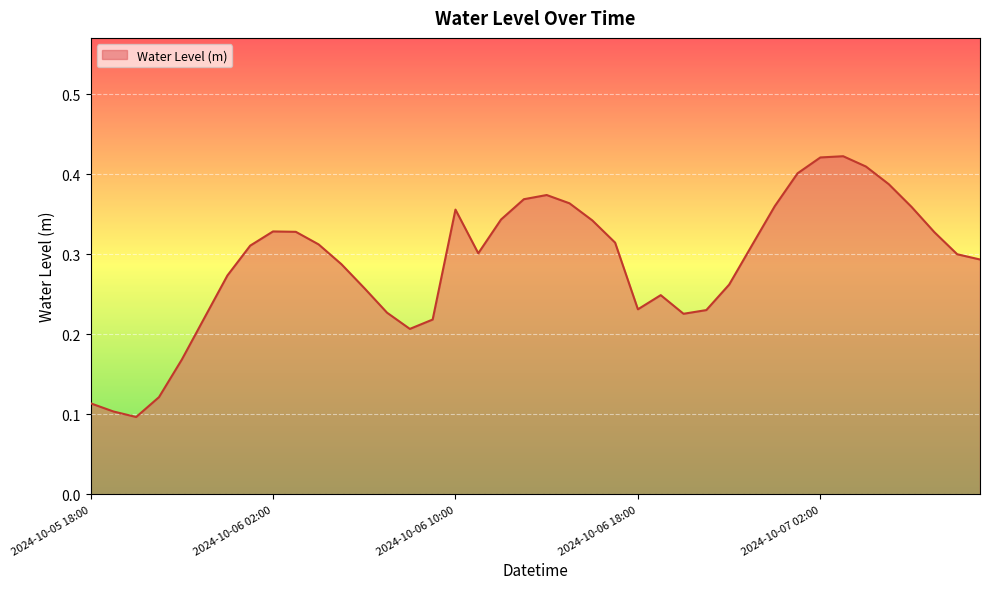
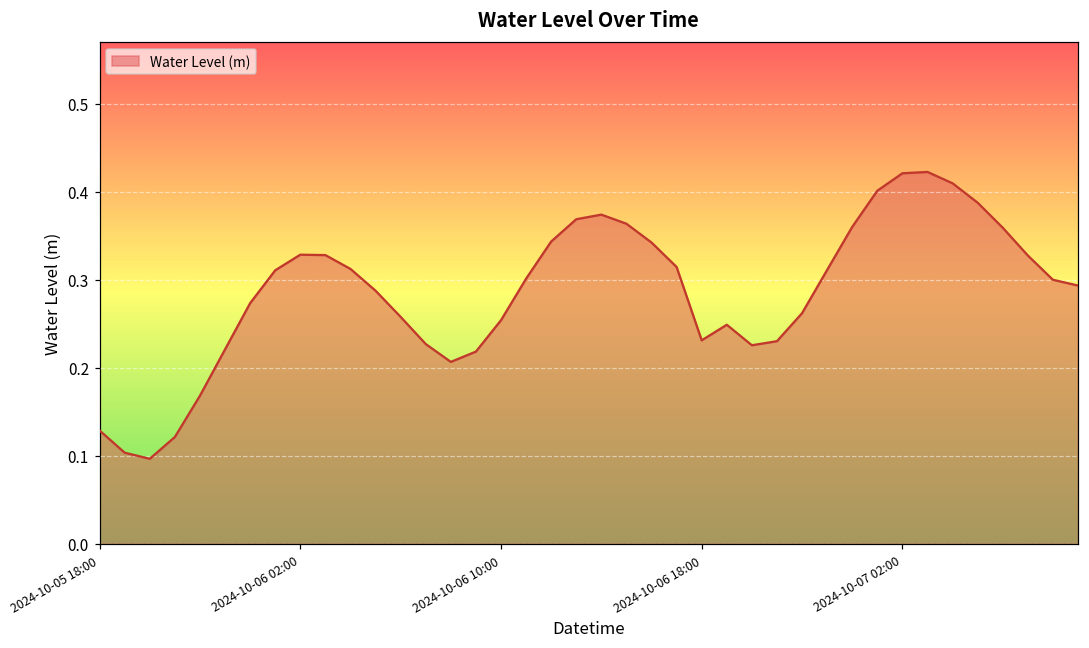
  {
-   "2024-10-05 18:00": 0.11,
+   "2024-10-05 18:00": 0.13,
    "2024-10-06 02:00": 0.33,
-   "2024-10-06 10:00": 0.36,
+   "2024-10-06 10:00": 0.25,
    "2024-10-06 18:00": 0.23,
    "2024-10-07 02:00": 0.42
  }
